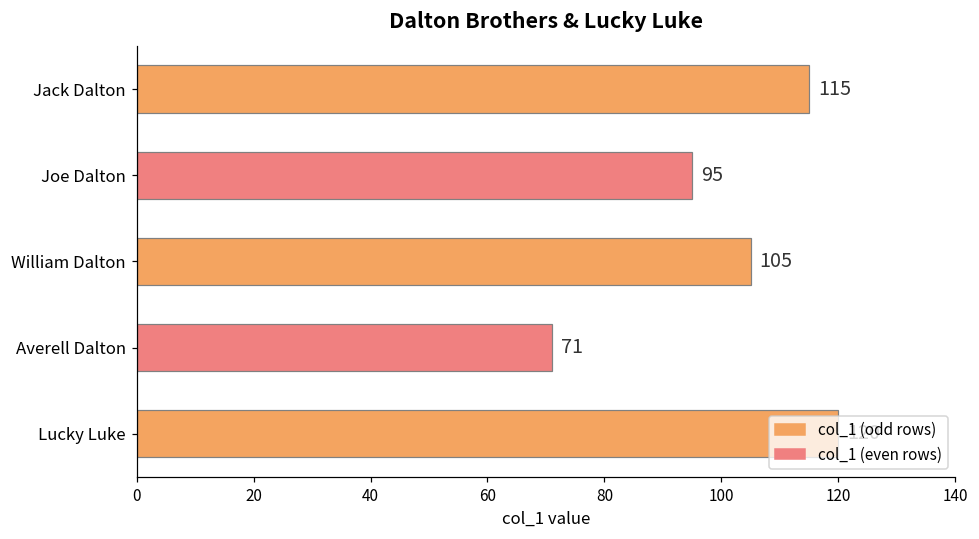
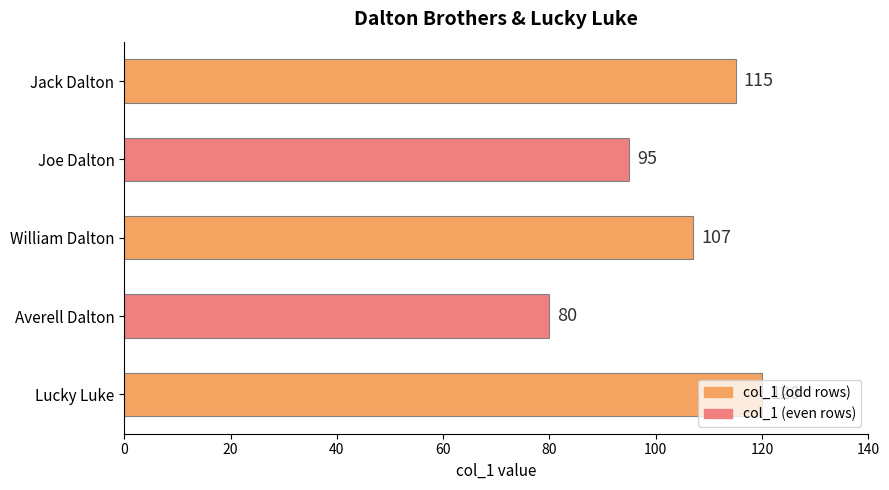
  {
    "Jack Dalton": 115,
    "Joe Dalton": 95,
-   "William Dalton": 105,
-   "Averell Dalton": 71
+   "William Dalton": 107,
+   "Averell Dalton": 80
  }
